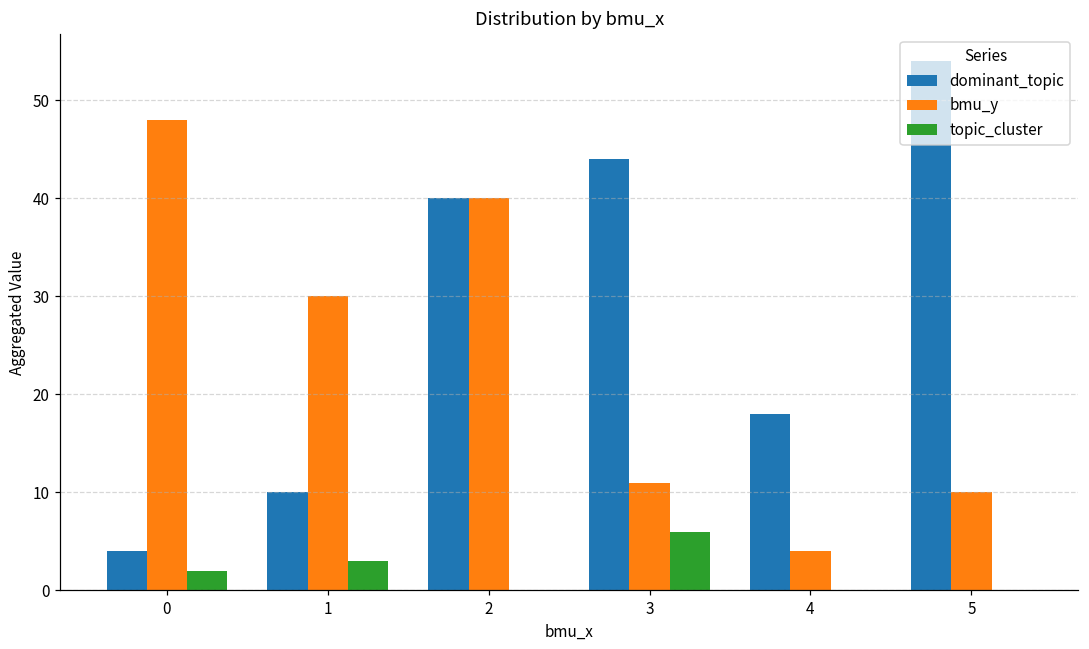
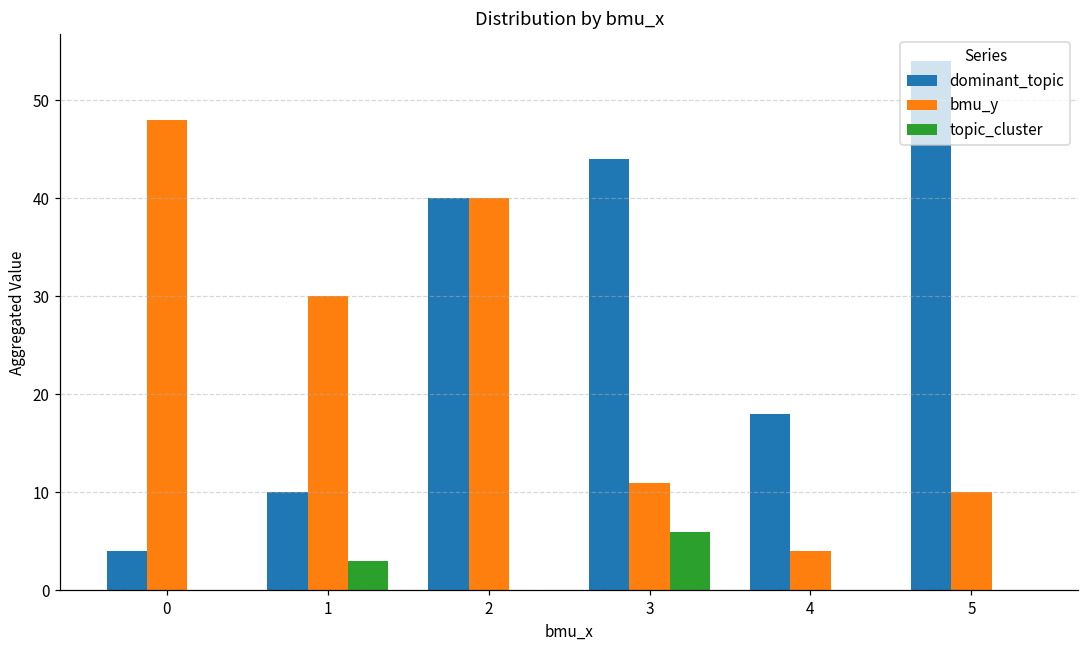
  {
    "dominant_topic": {
      "0": 4,
      "1": 10,
      "2": 40,
      "3": 44,
      "4": 18
    },
    "bmu_y": {
      "0": 48,
      "1": 30,
      "2": 40,
      "3": 11,
      "4": 4,
      "5": 10
    },
    "topic_cluster": {
-     "0": 2,
+     "0": 0,
      "1": 3,
      "2": 0,
      "3": 6,
      "4": 0,
      "5": 0
    }
  }
